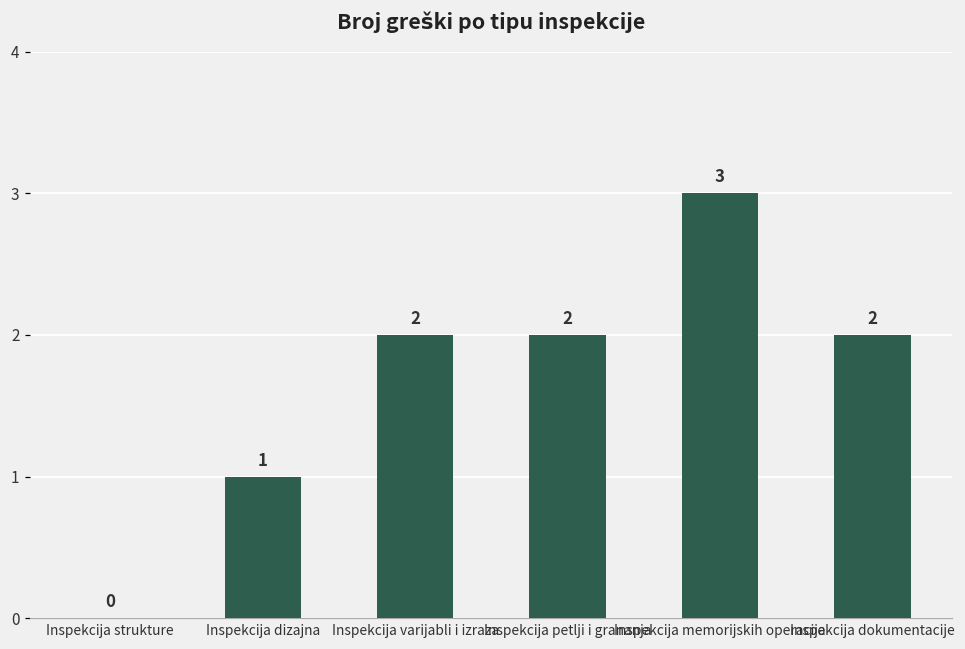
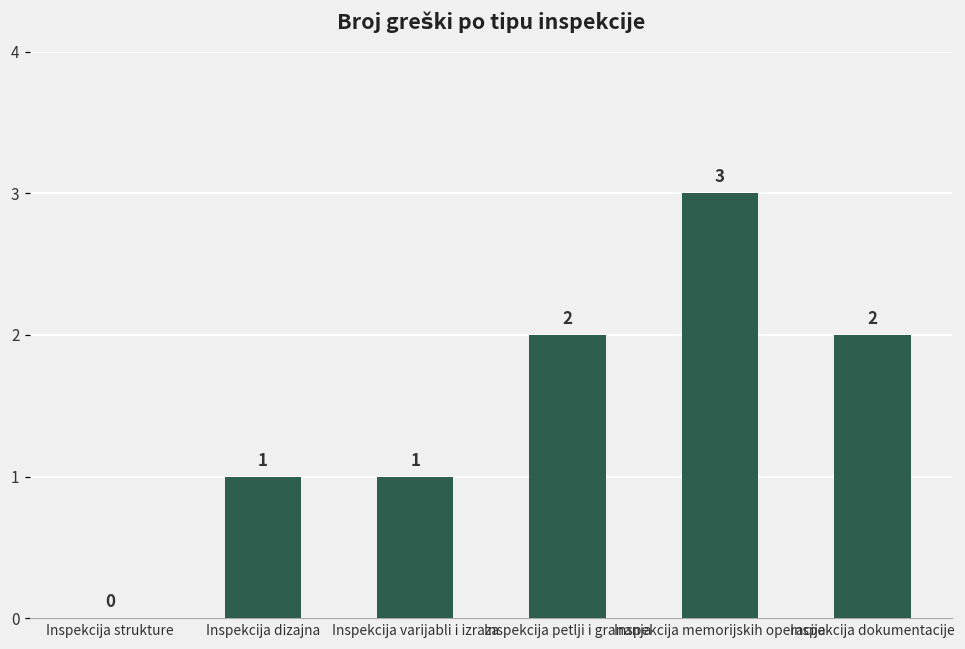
  {
    "Inspekcija strukture": 0,
    "Inspekcija dizajna": 1,
-   "Inspekcija varijabli i izraza": 2
+   "Inspekcija varijabli i izraza": 1
  }
